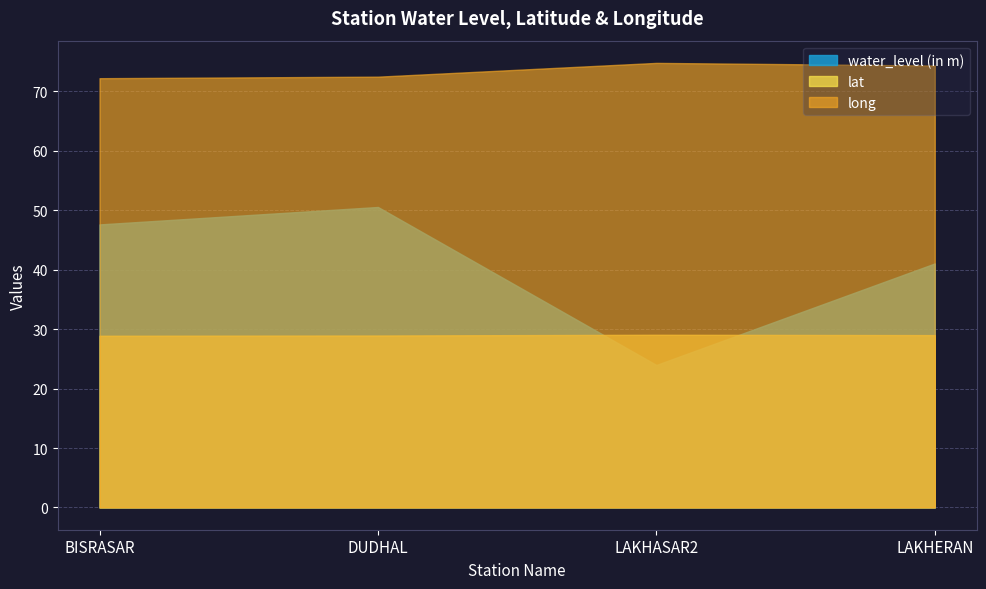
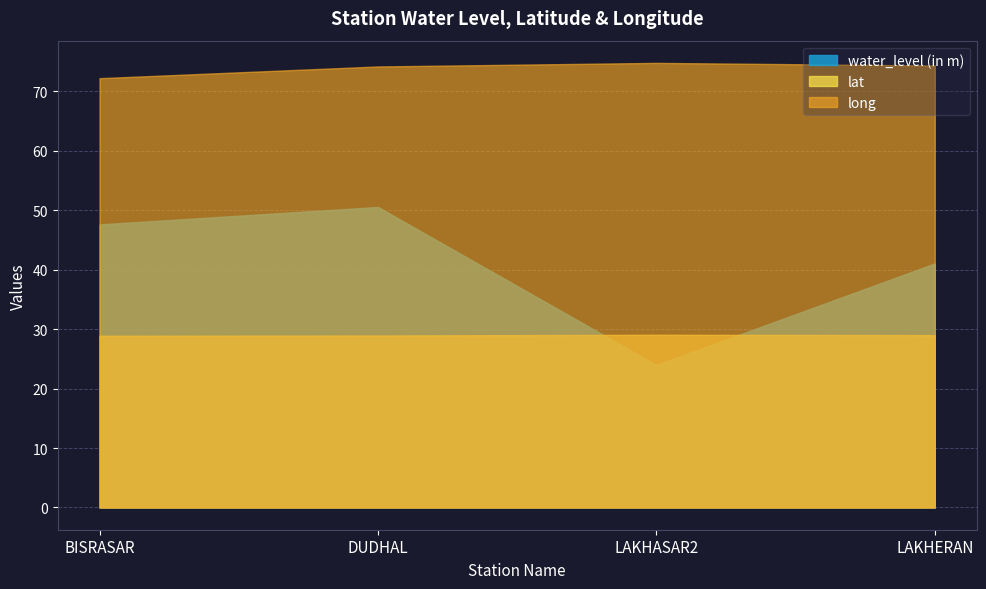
  {
    "water_level (in m)": {
      "BISRASAR": 48,
      "DUDHAL": 51,
      "LAKHASAR2": 24,
      "LAKHERAN": 41
    },
    "lat": {
      "BISRASAR": 29,
      "DUDHAL": 29,
      "LAKHASAR2": 29,
      "LAKHERAN": 29
    },
    "long": {
      "BISRASAR": 72,
-     "DUDHAL": 72,
+     "DUDHAL": 74,
      "LAKHASAR2": 75
    }
  }
